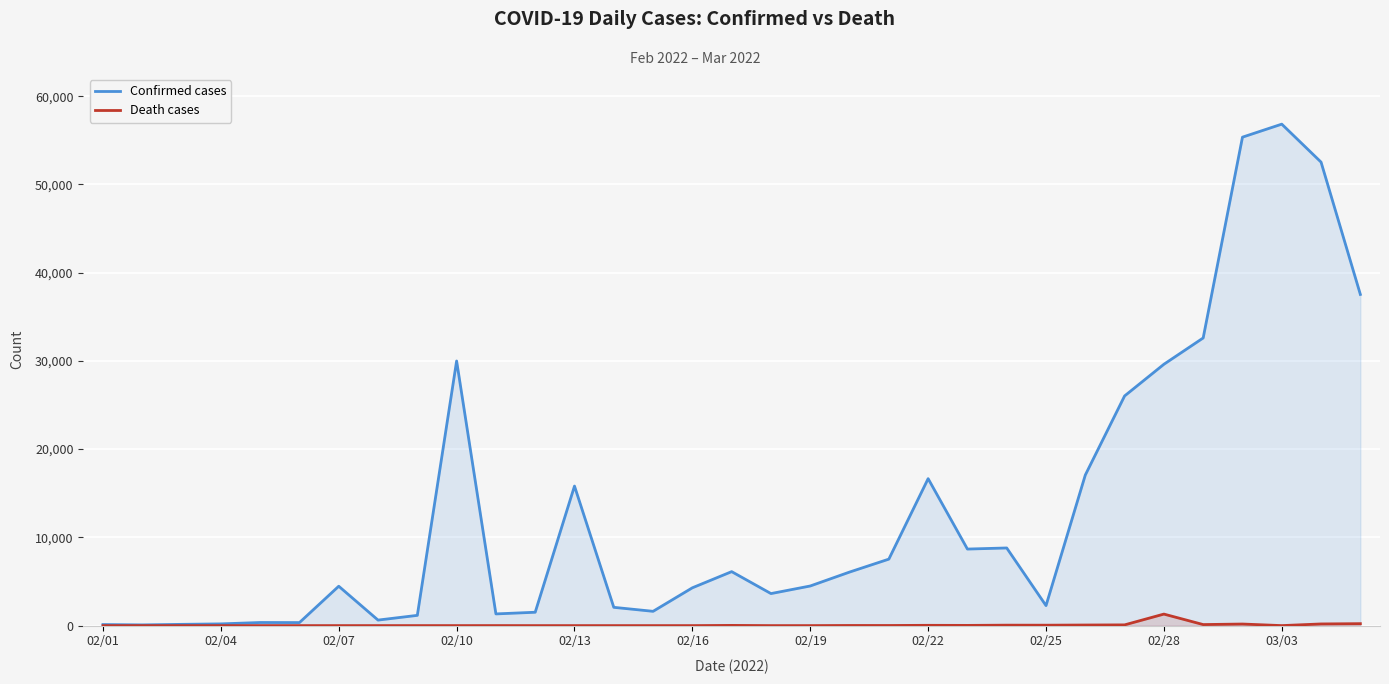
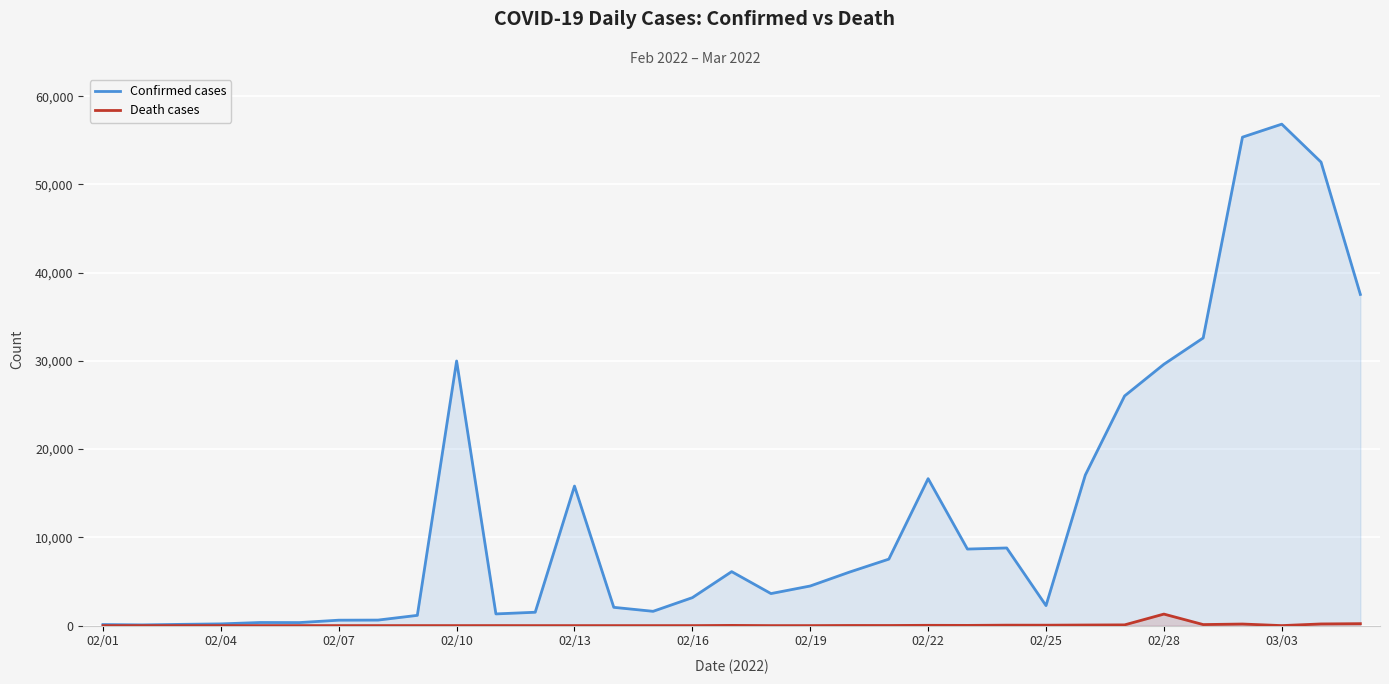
  {
    "Confirmed cases": {
-     "02/07": "4,000",
+     "02/07": "1,000",
      "02/10": "30,000",
      "02/13": "16,000",
-     "02/16": "4,000",
+     "02/16": "3,000",
      "02/19": "4,000",
      "02/22": "17,000",
      "02/25": "2,000",
      "02/28": "30,000",
      "03/03": "57,000"
    },
    "Death cases": {
      "02/07": "0",
      "02/10": "0",
      "02/13": "0",
      "02/16": "0",
      "02/19": "0",
      "02/22": "0",
      "02/25": "0",
      "02/28": "1,000",
      "03/03": "0"
    }
  }
